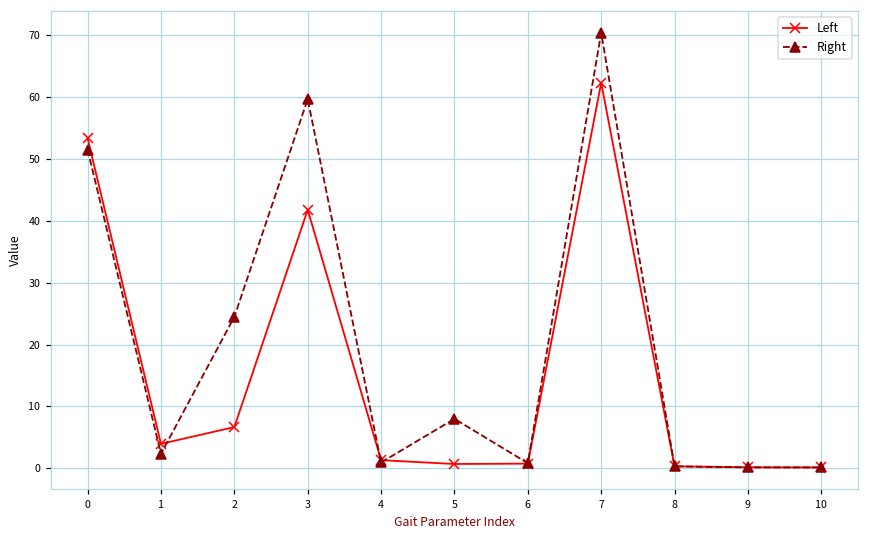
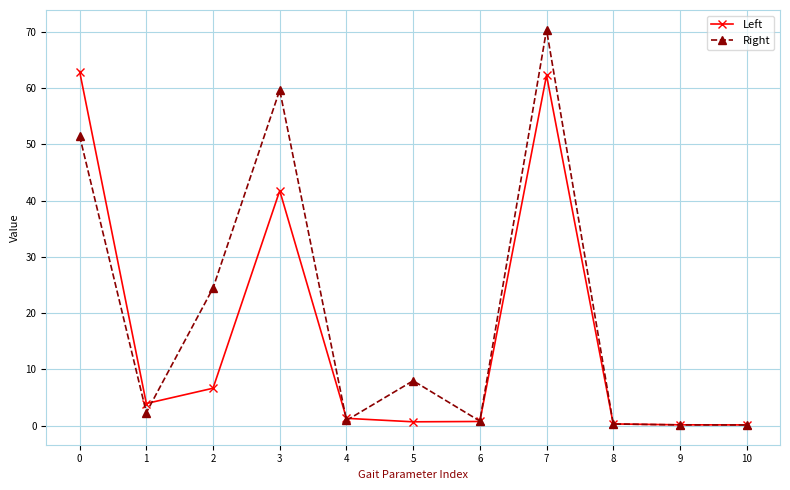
  {
    "Left": {
-     "0": 53,
+     "0": 63,
      "1": 4,
      "2": 7,
      "3": 42,
      "5": 1,
      "7": 62
    },
    "Right": {
      "0": 52,
      "1": 2,
      "2": 24,
      "3": 60,
      "5": 8,
      "7": 70
    }
  }
